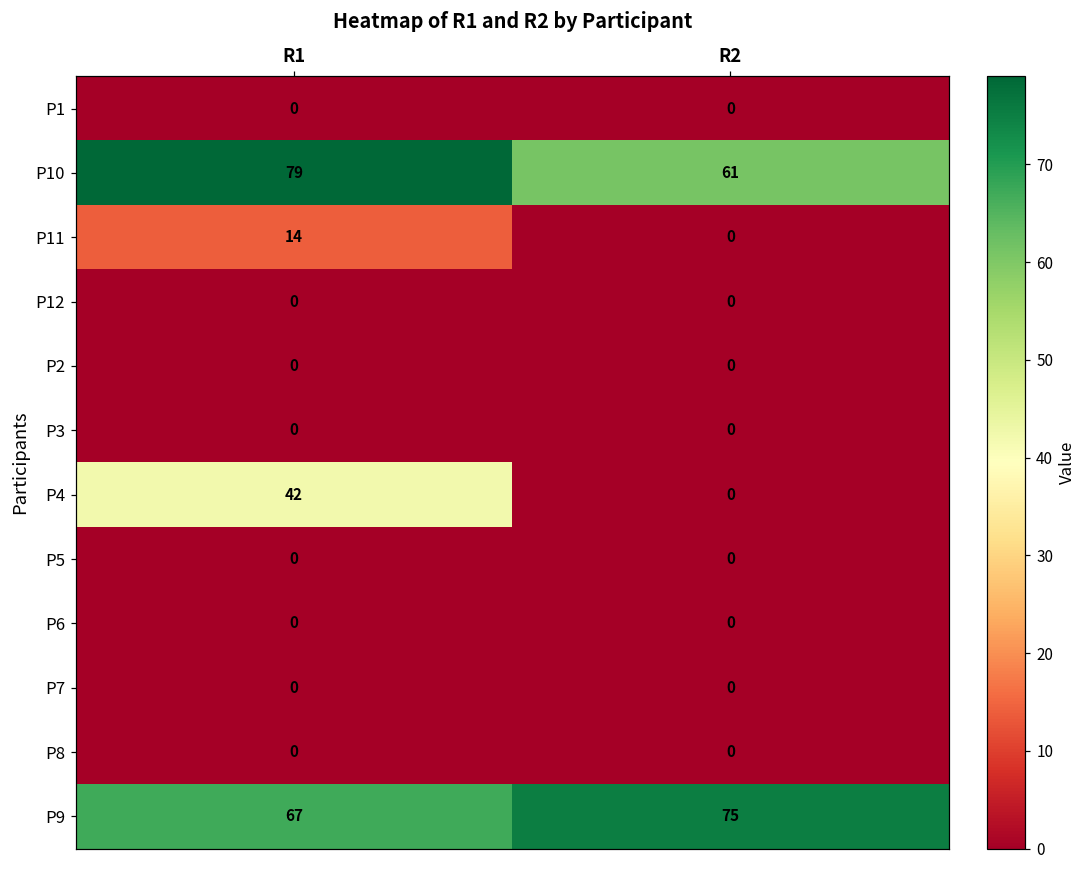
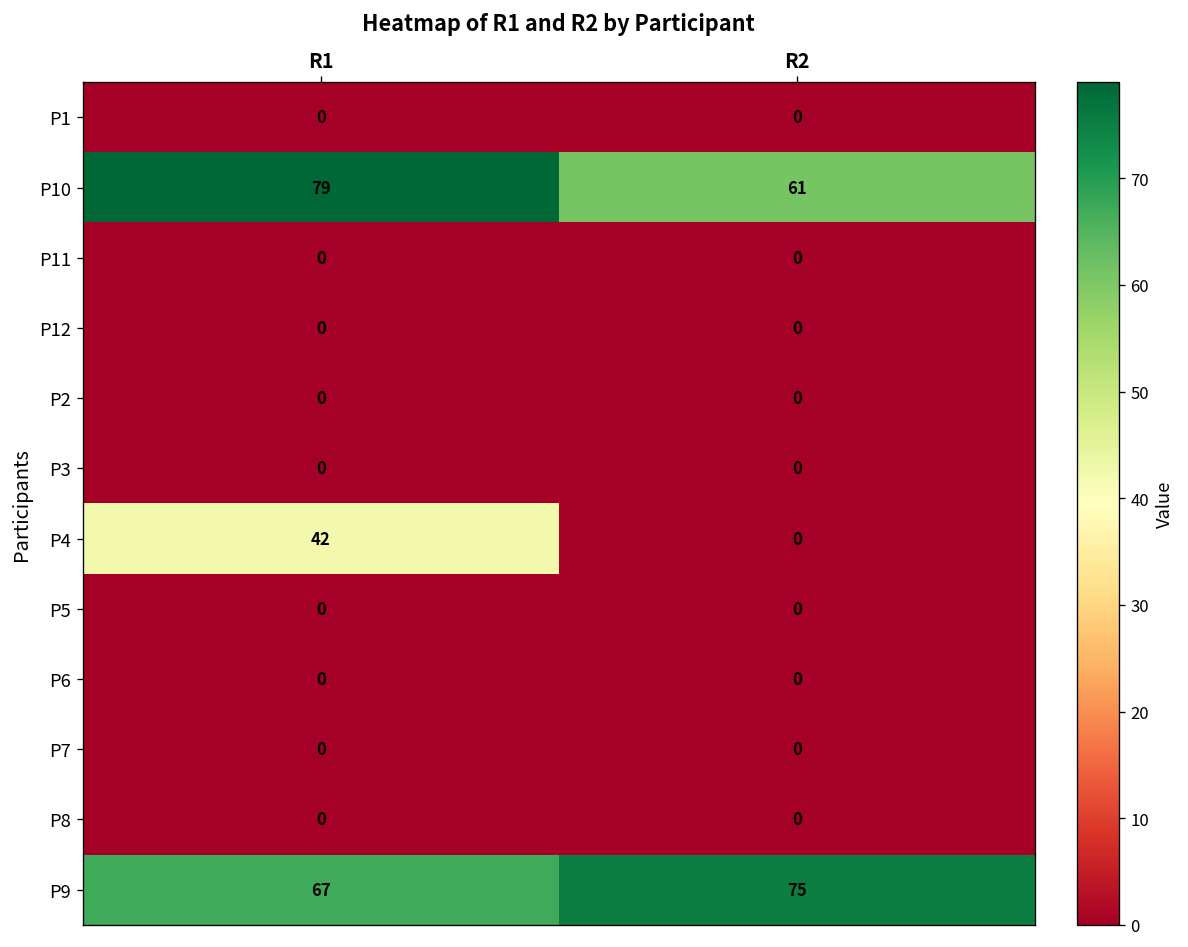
  {
    "P1": {
      "R1": 0,
      "R2": 0
    },
    "P10": {
      "R1": 79,
      "R2": 61
    },
    "P11": {
-     "R1": 14,
+     "R1": 0,
      "R2": 0
    },
    "P12": {
      "R1": 0,
      "R2": 0
    },
    "P2": {
      "R1": 0,
      "R2": 0
    },
    "P3": {
      "R1": 0,
      "R2": 0
    },
    "P4": {
      "R1": 42,
      "R2": 0
    },
    "P5": {
      "R1": 0,
      "R2": 0
    },
    "P6": {
      "R1": 0,
      "R2": 0
    },
    "P7": {
      "R1": 0,
      "R2": 0
    },
    "P8": {
      "R1": 0,
      "R2": 0
    },
    "P9": {
      "R1": 67,
      "R2": 75
    }
  }
